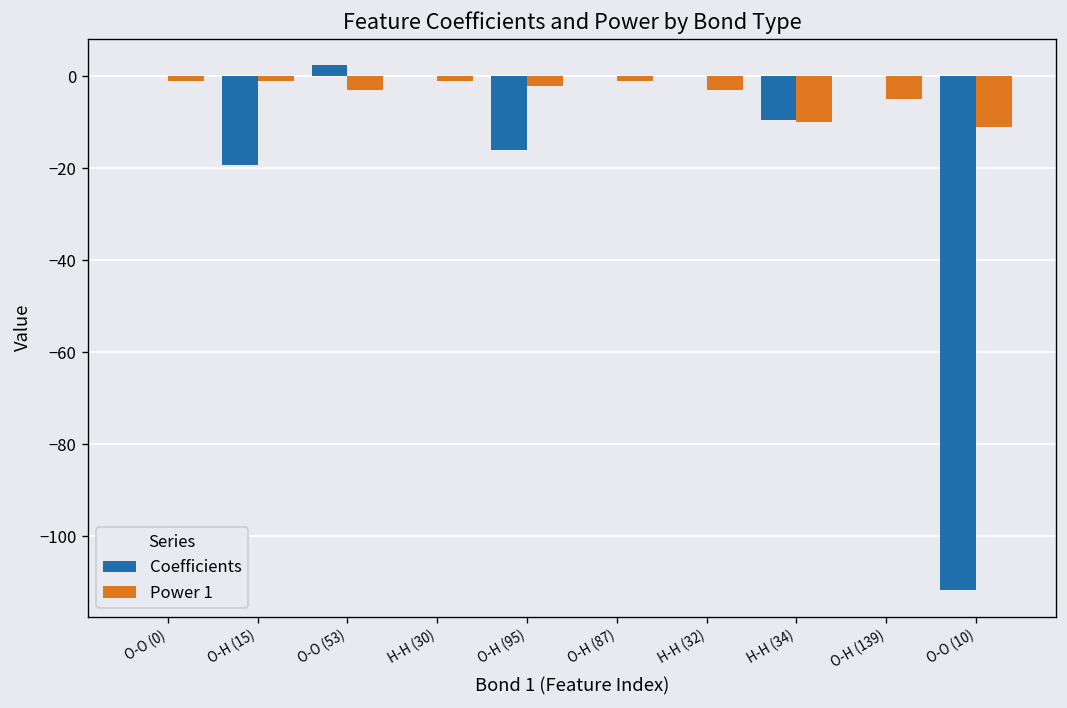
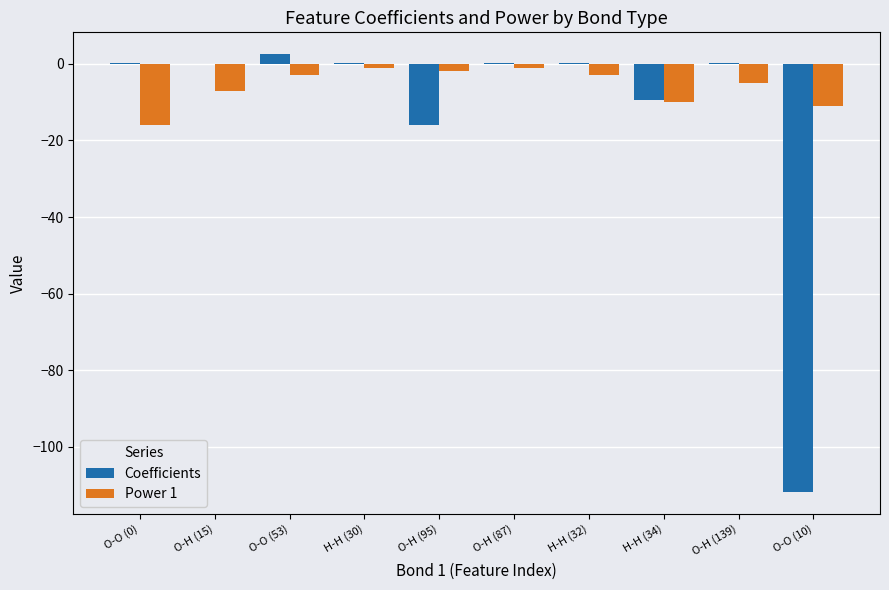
  {
    "Coefficients": {
-     "O-H (15)": -19,
+     "O-H (15)": 0,
      "O-O (53)": 2,
      "O-H (95)": -16,
      "H-H (34)": -10,
      "O-O (10)": -112
    },
    "Power 1": {
-     "O-O (0)": -1,
-     "O-H (15)": -1,
+     "O-O (0)": -16,
+     "O-H (15)": -7,
      "O-O (53)": -3,
      "H-H (30)": -1,
      "O-H (95)": -2,
      "O-H (87)": -1,
      "H-H (32)": -3,
      "H-H (34)": -10,
      "O-H (139)": -5,
      "O-O (10)": -11
    }
  }
